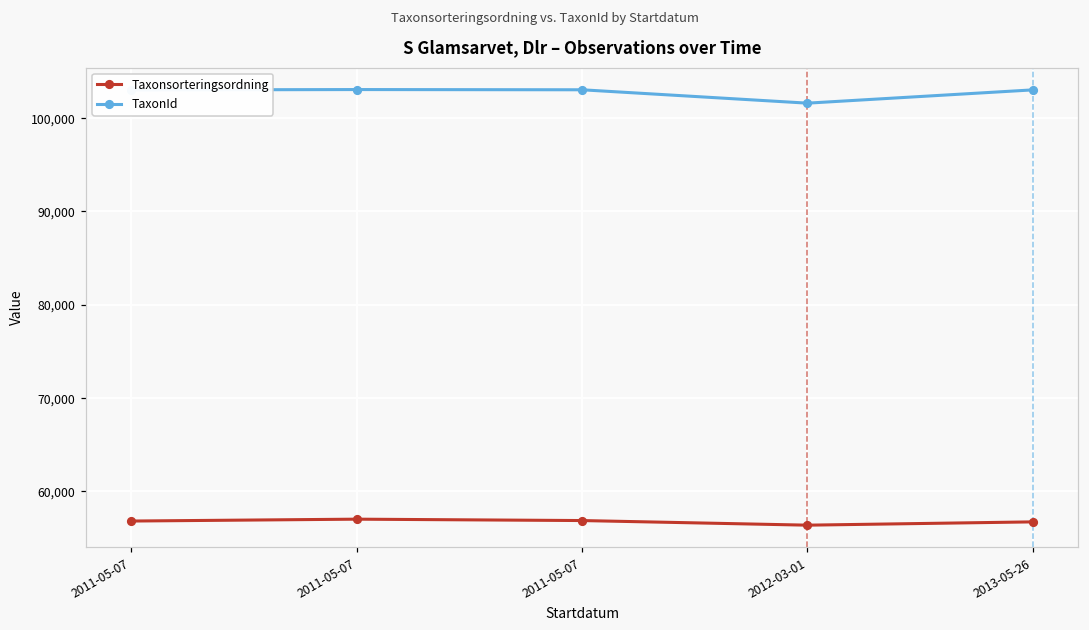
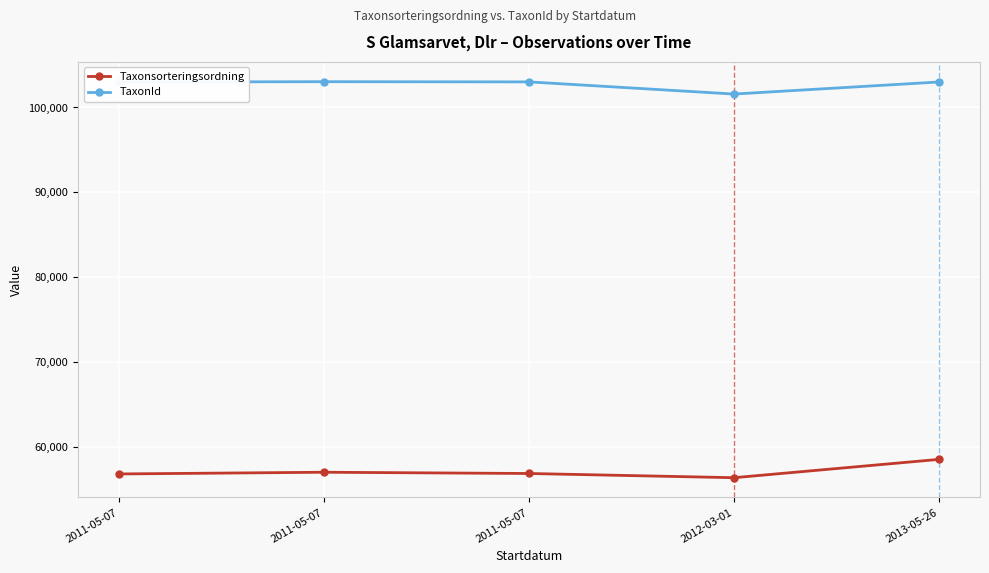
  {
    "Taxonsorteringsordning": {
      "2012-03-01": "56,000",
-     "2013-05-26": "57,000"
+     "2013-05-26": "59,000"
    },
    "TaxonId": {
      "2012-03-01": "102,000",
      "2013-05-26": "103,000"
    }
  }
